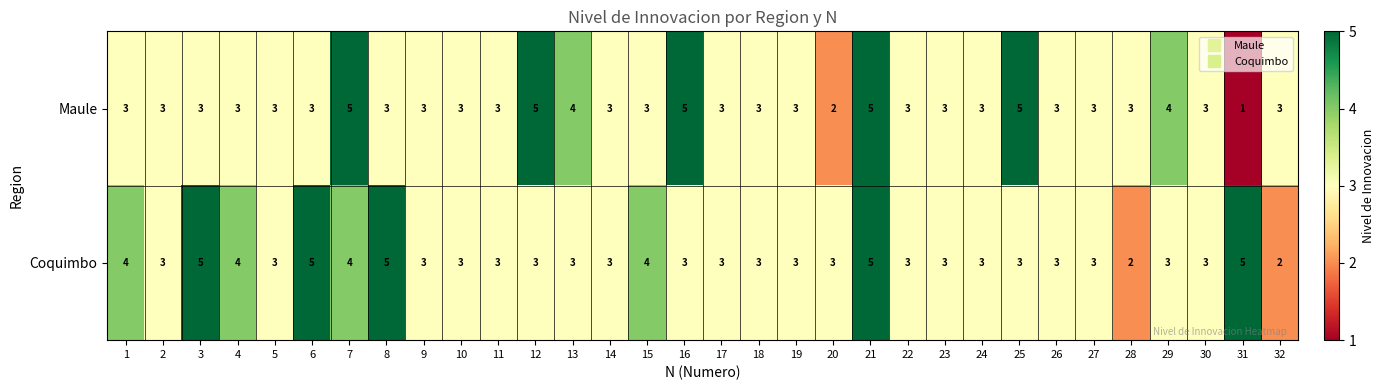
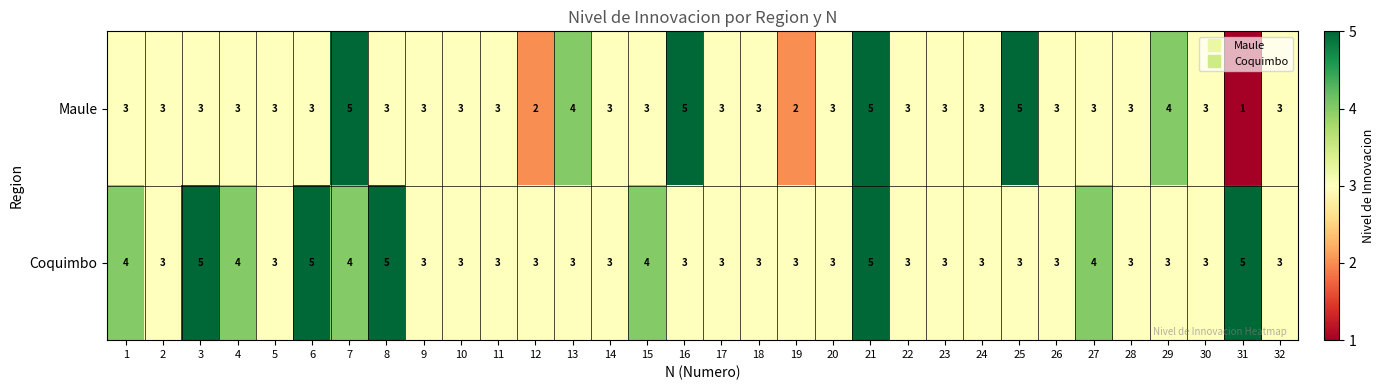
  {
    "Maule": {
      "1": 3,
      "2": 3,
      "3": 3,
      "4": 3,
      "5": 3,
      "6": 3,
      "7": 5,
      "8": 3,
      "9": 3,
      "10": 3,
      "11": 3,
-     "12": 5,
+     "12": 2,
      "13": 4,
      "14": 3,
      "15": 3,
      "16": 5,
      "17": 3,
      "18": 3,
-     "19": 3,
-     "20": 2,
+     "19": 2,
+     "20": 3,
      "21": 5,
      "22": 3,
      "23": 3,
      "24": 3,
      "25": 5,
      "26": 3,
      "27": 3,
      "28": 3,
      "29": 4,
      "30": 3,
      "31": 1,
      "32": 3
    },
    "Coquimbo": {
      "1": 4,
      "2": 3,
      "3": 5,
      "4": 4,
      "5": 3,
      "6": 5,
      "7": 4,
      "8": 5,
      "9": 3,
      "10": 3,
      "11": 3,
      "12": 3,
      "13": 3,
      "14": 3,
      "15": 4,
      "16": 3,
      "17": 3,
      "18": 3,
      "19": 3,
      "20": 3,
      "21": 5,
      "22": 3,
      "23": 3,
      "24": 3,
      "25": 3,
      "26": 3,
-     "27": 3,
-     "28": 2,
+     "27": 4,
+     "28": 3,
      "29": 3,
      "31": 5,
-     "32": 2
+     "32": 3
    }
  }
